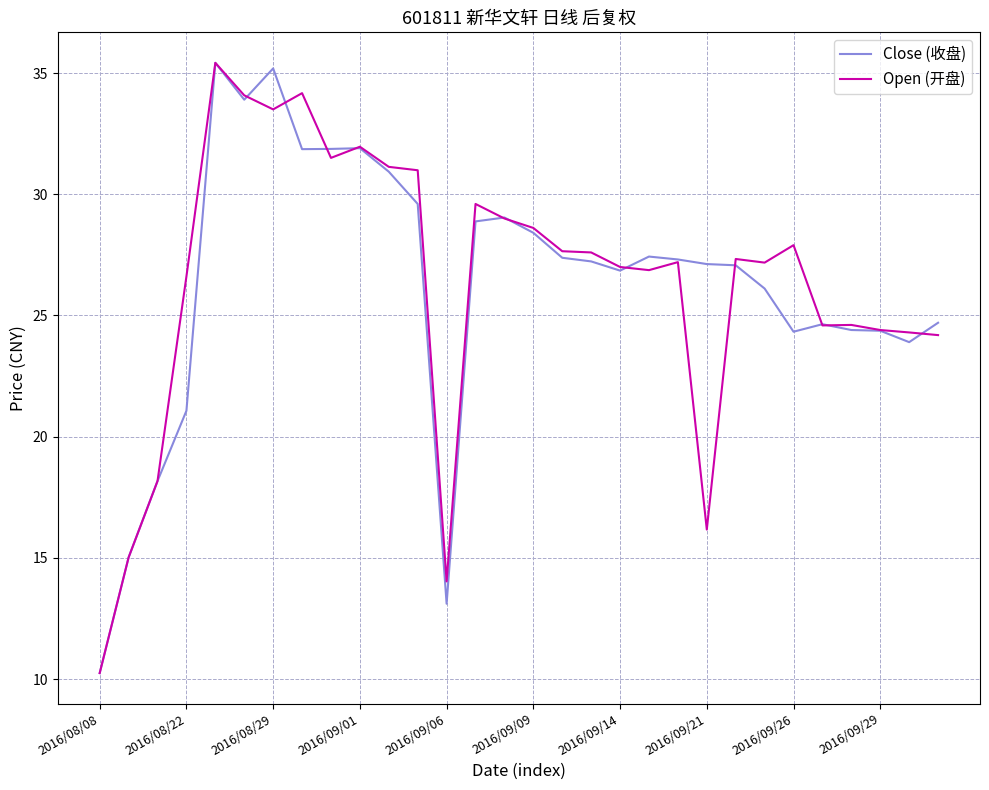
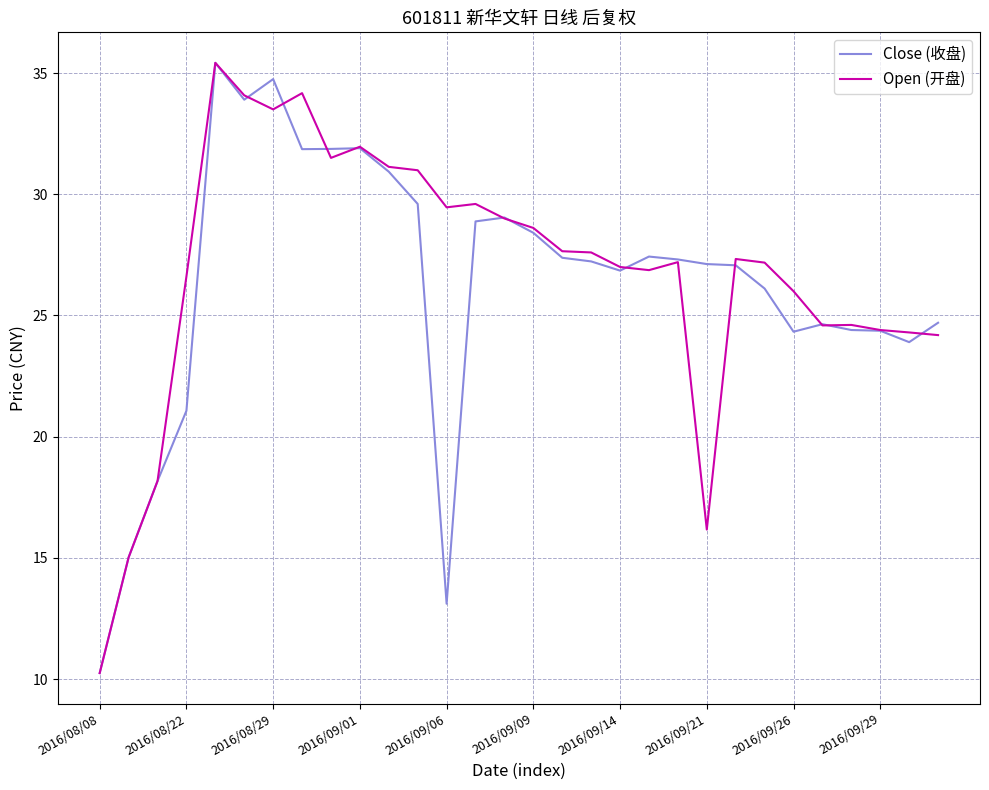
  {
    "Close (收盘)": {
      "2016/08/22": 21.1,
-     "2016/08/29": 35.2,
+     "2016/08/29": 34.8,
      "2016/09/06": 13.1,
      "2016/09/09": 28.4,
      "2016/09/14": 26.9,
      "2016/09/21": 27.1,
      "2016/09/26": 24.3
    },
    "Open (开盘)": {
      "2016/08/22": 26.6,
      "2016/08/29": 33.5,
-     "2016/09/06": 14.0,
+     "2016/09/06": 29.5,
      "2016/09/09": 28.6,
      "2016/09/14": 27.0,
      "2016/09/21": 16.2,
-     "2016/09/26": 27.9
+     "2016/09/26": 26.0
    }
  }
